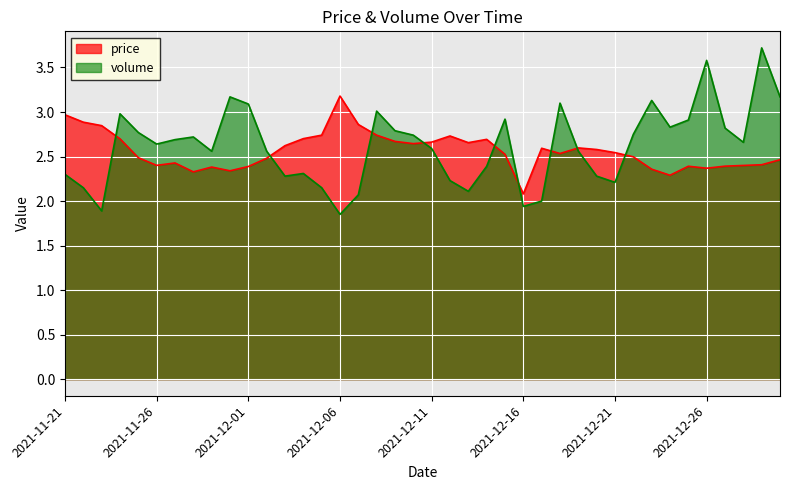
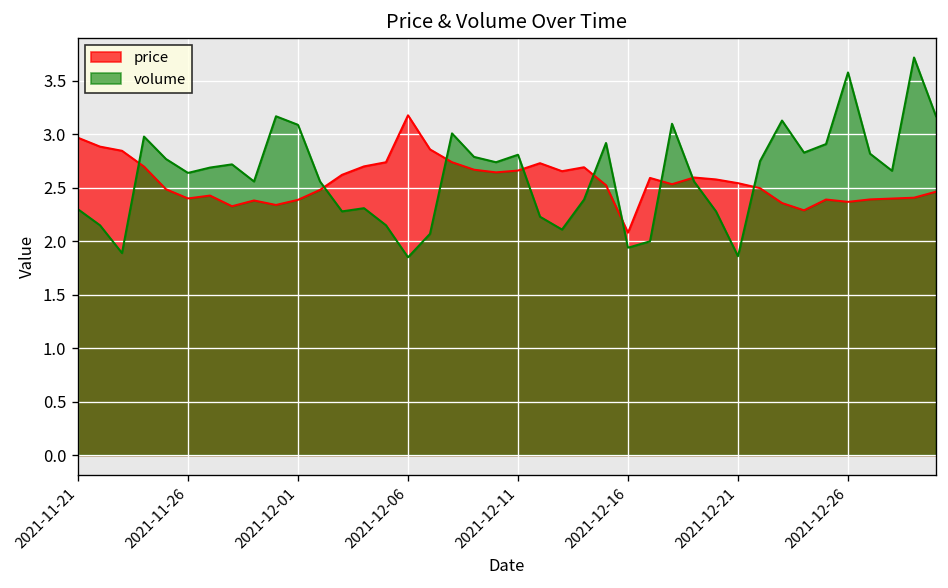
  {
    "price": {
      "2021-11-21": 3.0,
      "2021-11-26": 2.4,
      "2021-12-01": 2.4,
      "2021-12-06": 3.2,
      "2021-12-11": 2.7,
      "2021-12-16": 2.1,
      "2021-12-21": 2.5,
      "2021-12-26": 2.4
    },
    "volume": {
      "2021-11-21": 2.3,
      "2021-11-26": 2.6,
      "2021-12-01": 3.1,
      "2021-12-06": 1.9,
-     "2021-12-11": 2.6,
+     "2021-12-11": 2.8,
      "2021-12-16": 1.9,
-     "2021-12-21": 2.2,
+     "2021-12-21": 1.9,
      "2021-12-26": 3.6
    }
  }
